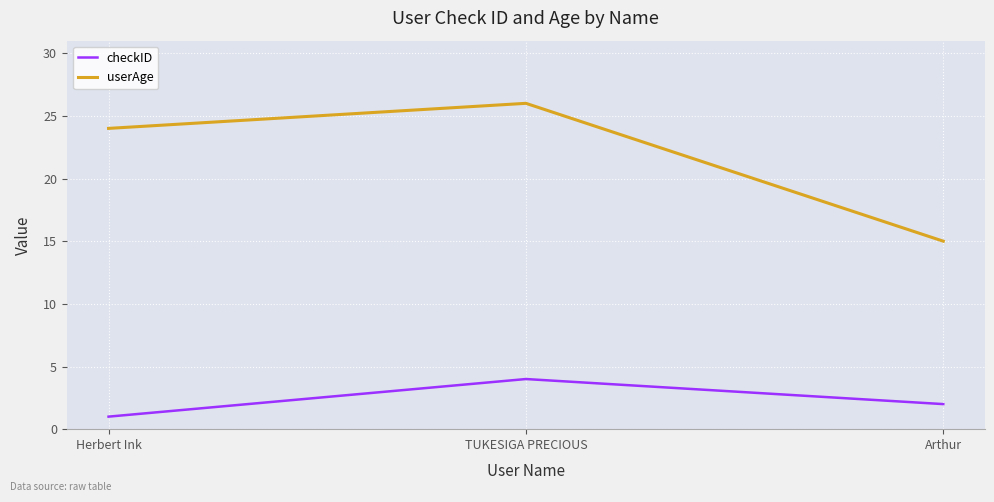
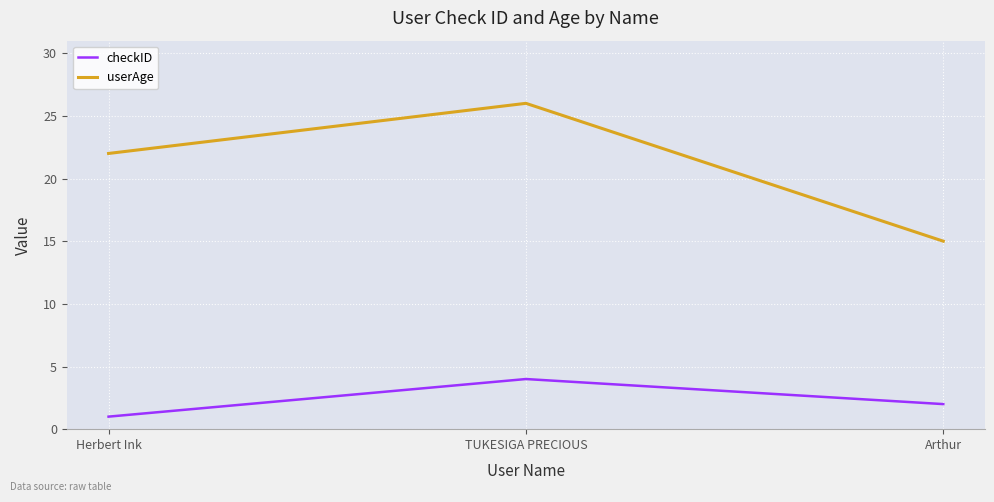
  {
    "checkID": {
      "Herbert Ink": 1,
      "TUKESIGA PRECIOUS": 4,
      "Arthur": 2
    },
    "userAge": {
-     "Herbert Ink": 24,
+     "Herbert Ink": 22,
      "TUKESIGA PRECIOUS": 26,
      "Arthur": 15
    }
  }
